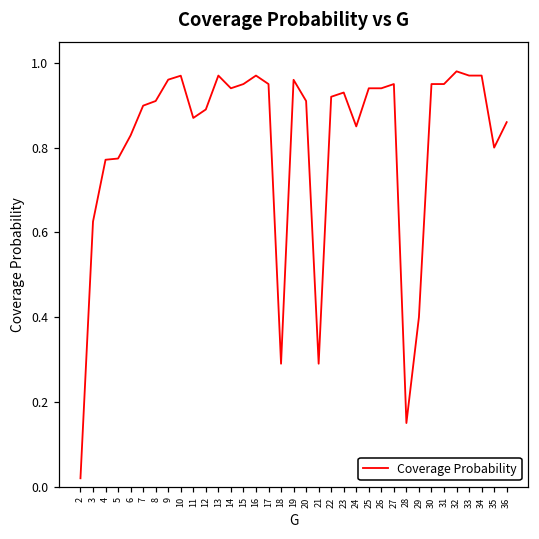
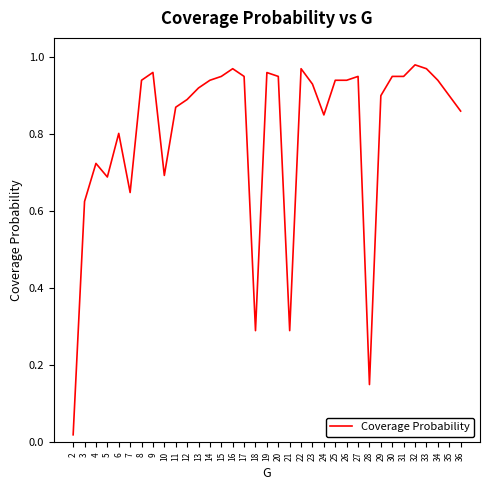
  {
    "2": 0.02,
    "3": 0.63,
-   "4": 0.77,
-   "5": 0.77,
-   "6": 0.83,
-   "7": 0.90,
-   "8": 0.91,
+   "4": 0.72,
+   "5": 0.69,
+   "6": 0.80,
+   "7": 0.65,
+   "8": 0.94,
    "9": 0.96,
-   "10": 0.97,
+   "10": 0.69,
    "11": 0.87,
    "12": 0.89,
-   "13": 0.97,
+   "13": 0.92,
    "14": 0.94,
    "15": 0.95,
    "16": 0.97,
    "17": 0.95,
    "18": 0.29,
    "19": 0.96,
-   "20": 0.91,
+   "20": 0.95,
    "21": 0.29,
-   "22": 0.92,
+   "22": 0.97,
    "23": 0.93,
    "24": 0.85,
    "25": 0.94,
    "26": 0.94,
    "27": 0.95,
    "28": 0.15,
-   "29": 0.4,
+   "29": 0.9,
    "30": 0.95,
    "31": 0.95,
    "32": 0.98,
    "33": 0.97,
-   "34": 0.97,
-   "35": 0.8,
+   "34": 0.94,
+   "35": 0.9,
    "36": 0.86
  }
